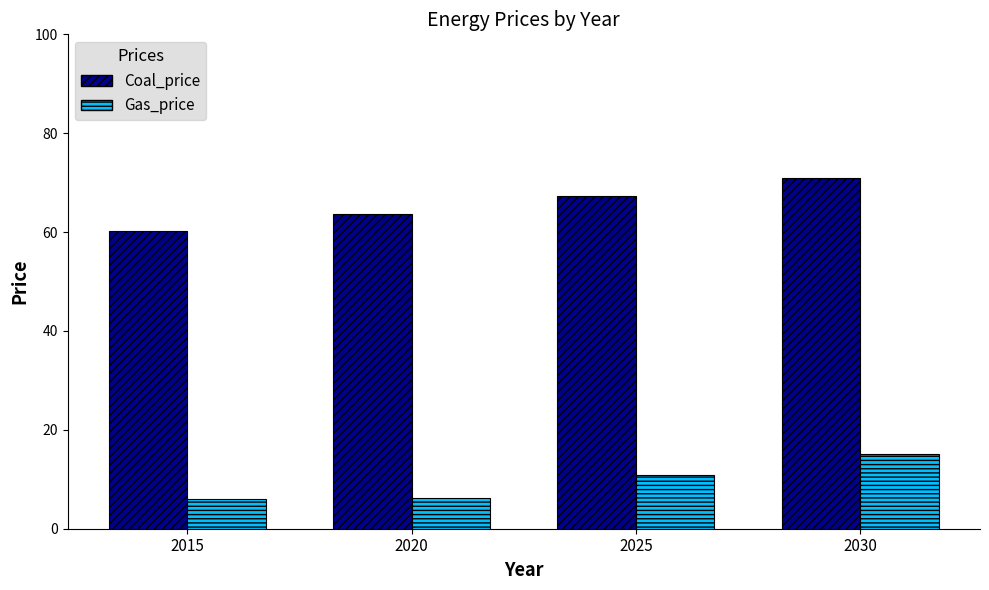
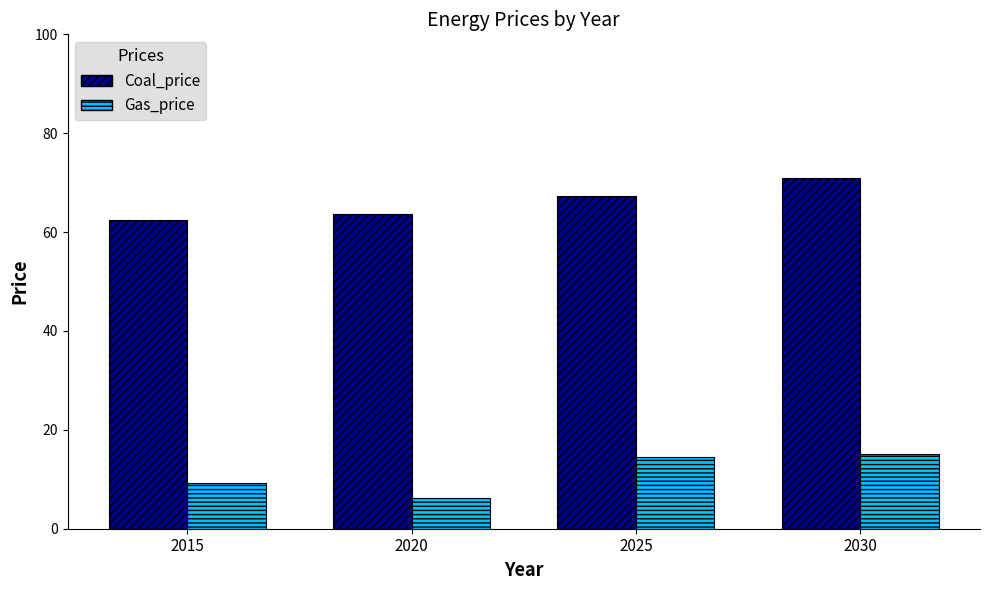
  {
    "Coal_price": {
-     "2015": 60,
+     "2015": 62,
      "2020": 64,
      "2025": 67,
      "2030": 71
    },
    "Gas_price": {
-     "2015": 6,
+     "2015": 9,
      "2020": 6,
-     "2025": 11,
+     "2025": 15,
      "2030": 15
    }
  }
